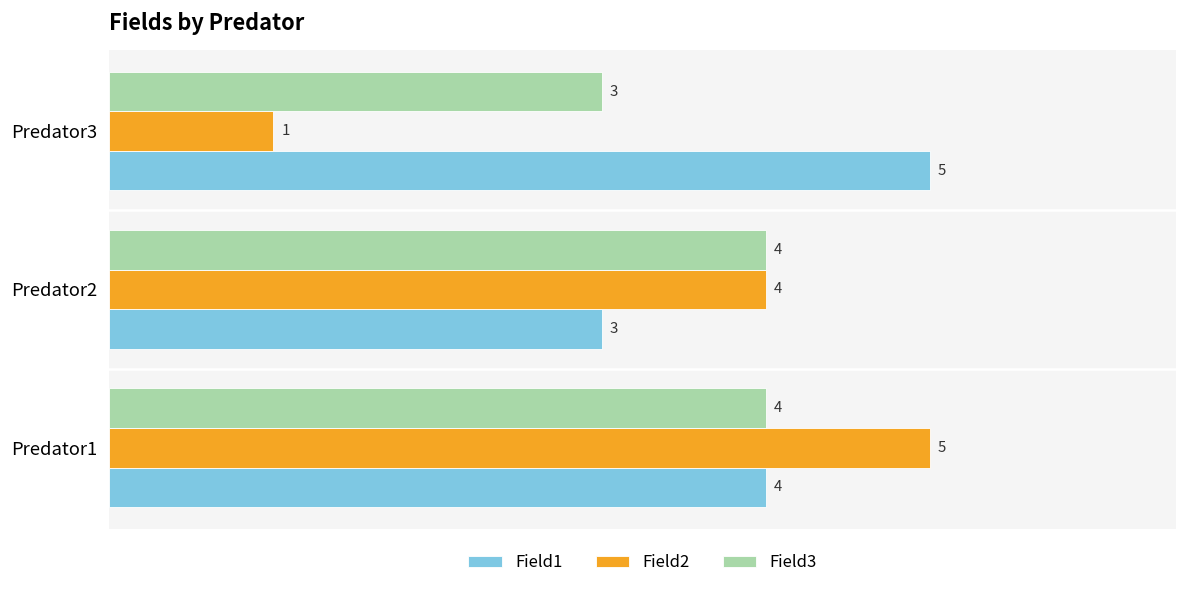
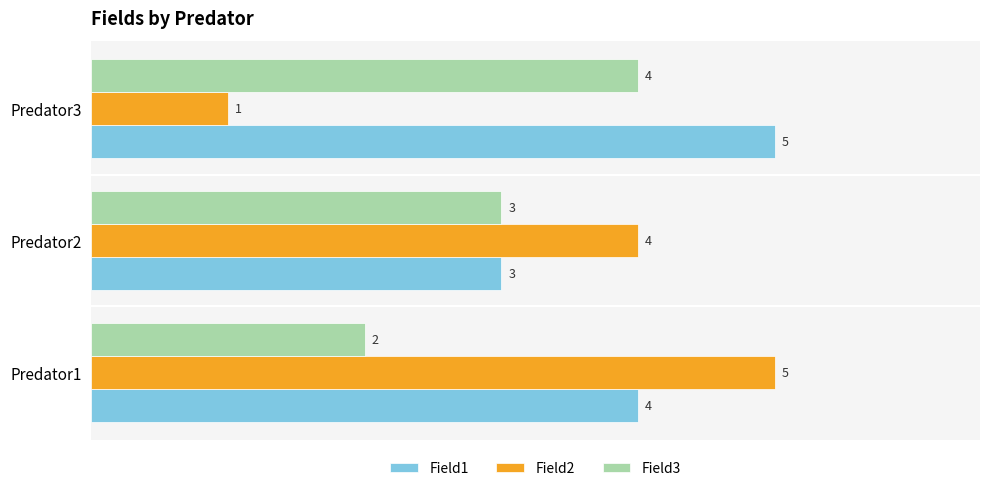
  {
    "Field1": {
      "Predator3": 5,
      "Predator2": 3,
      "Predator1": 4
    },
    "Field2": {
      "Predator3": 1,
      "Predator2": 4,
      "Predator1": 5
    },
    "Field3": {
-     "Predator3": 3,
-     "Predator2": 4,
-     "Predator1": 4
+     "Predator3": 4,
+     "Predator2": 3,
+     "Predator1": 2
    }
  }
